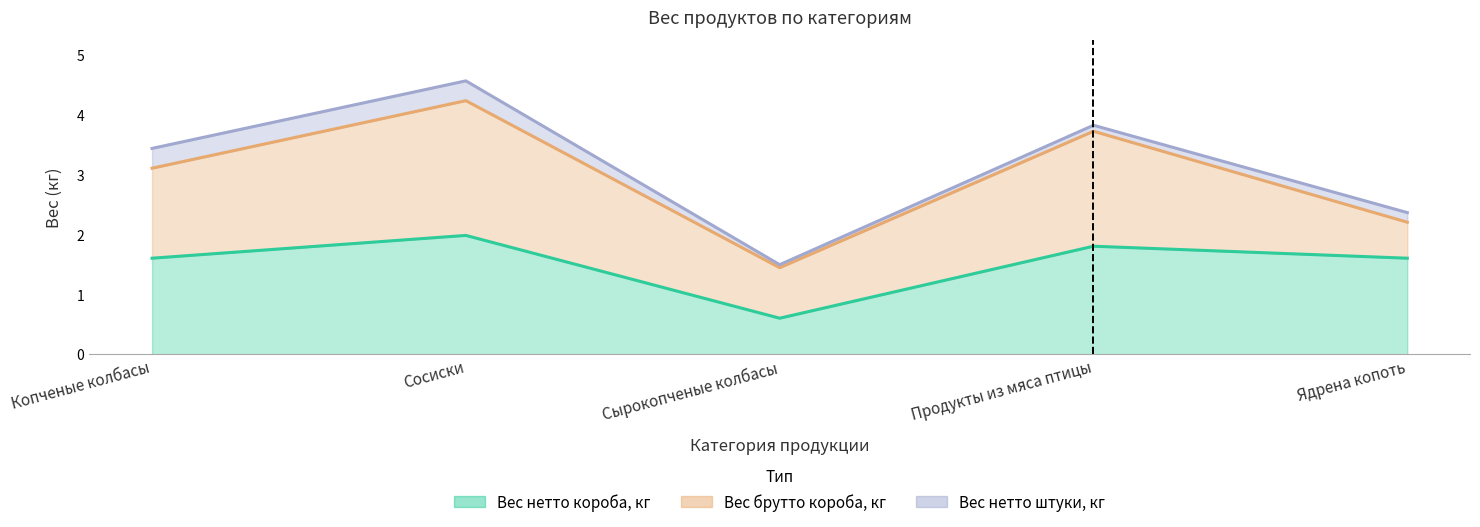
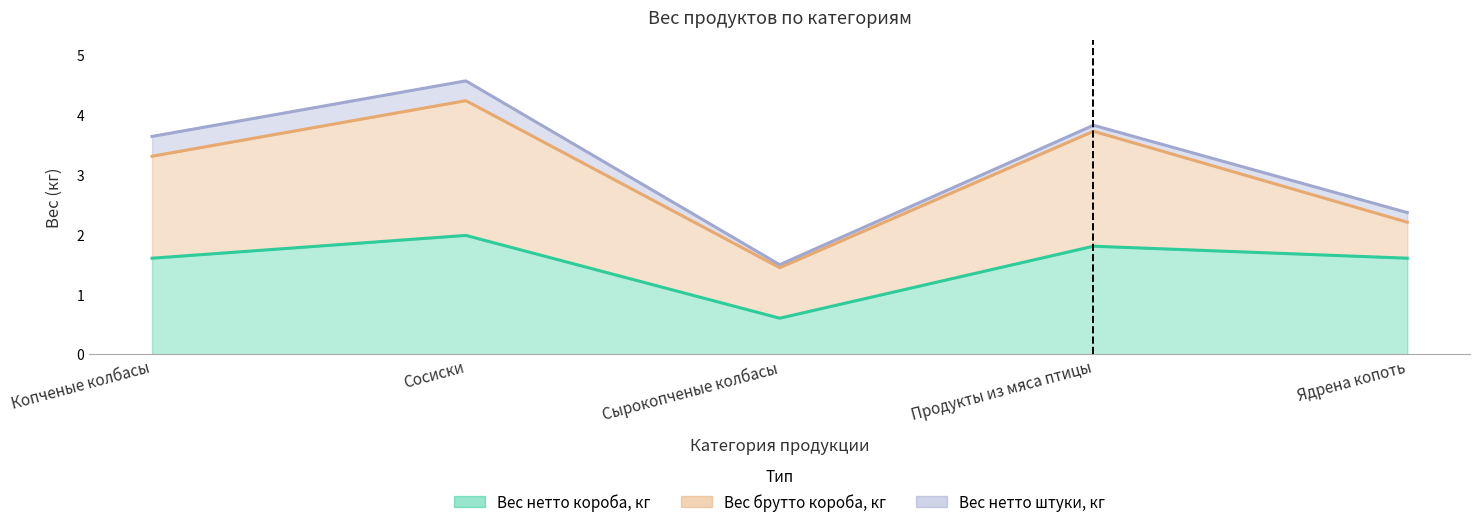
  {
    "Вес нетто короба, кг": {
      "Копченые колбасы": 1.6,
      "Сосиски": 2.0,
      "Сырокопченые колбасы": 0.6,
      "Продукты из мяса птицы": 1.8,
      "Ядрена копоть": 1.6
    },
    "Вес брутто короба, кг": {
-     "Копченые колбасы": 1.5,
+     "Копченые колбасы": 1.7,
      "Сосиски": 2.2,
      "Сырокопченые колбасы": 0.8,
      "Продукты из мяса птицы": 1.9,
      "Ядрена копоть": 0.6
    },
    "Вес нетто штуки, кг": {
      "Копченые колбасы": 0.3,
      "Сосиски": 0.3,
      "Сырокопченые колбасы": 0.1,
      "Продукты из мяса птицы": 0.1,
      "Ядрена копоть": 0.2
    }
  }
